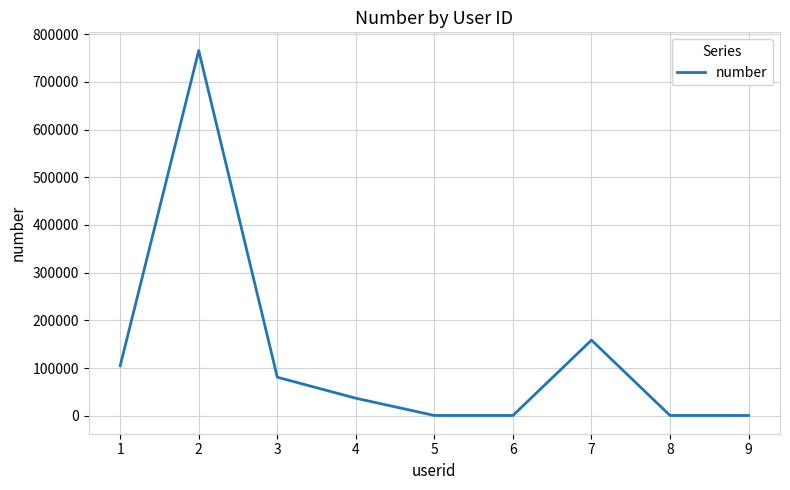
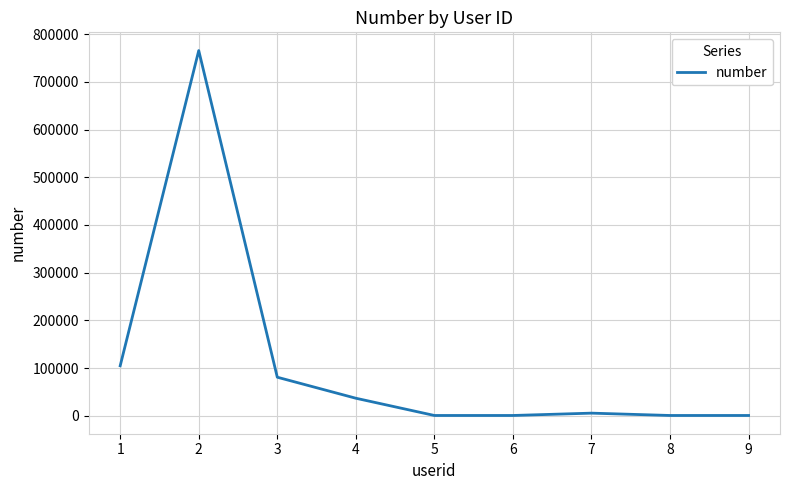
  {
    "1": 100000,
    "2": 770000,
    "3": 80000,
    "4": 40000,
    "5": 0,
    "6": 0,
-   "7": 160000,
+   "7": 10000,
    "8": 0,
    "9": 0
  }
